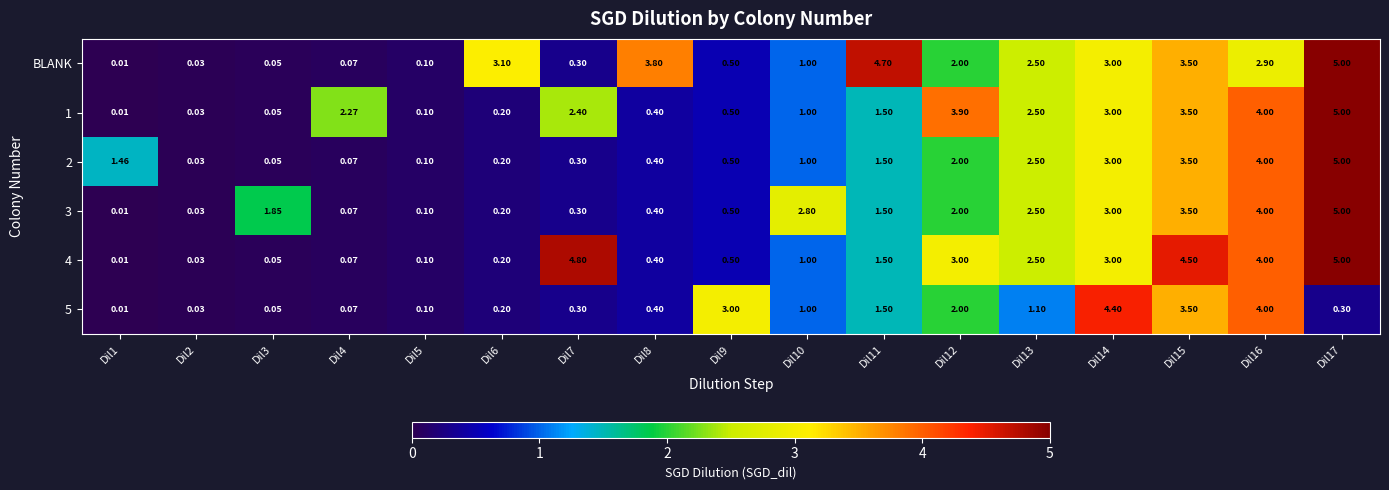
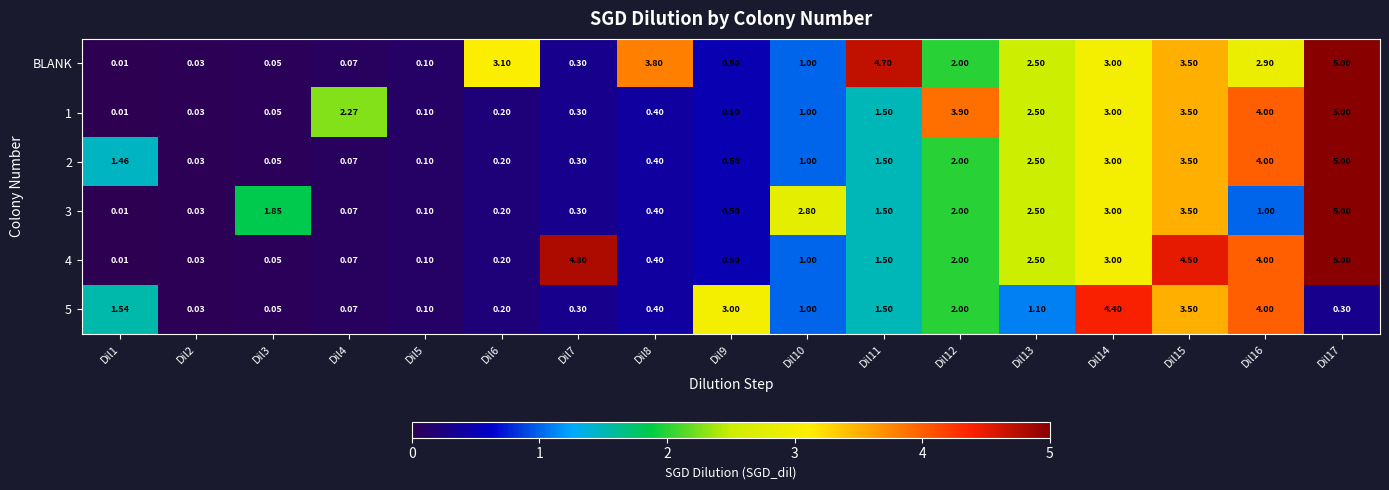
  {
    "BLANK": {
      "Dil1": 0.01,
      "Dil2": 0.03,
      "Dil3": 0.05,
      "Dil4": 0.07,
      "Dil5": 0.10,
      "Dil6": 3.10,
      "Dil7": 0.30,
      "Dil8": 3.80,
      "Dil9": 0.50,
      "Dil10": 1.00,
      "Dil11": 4.70,
      "Dil12": 2.00,
      "Dil13": 2.50,
      "Dil14": 3.00,
      "Dil15": 3.50,
      "Dil16": 2.90,
      "Dil17": 5.00
    },
    "1": {
      "Dil1": 0.01,
      "Dil2": 0.03,
      "Dil3": 0.05,
      "Dil4": 2.27,
      "Dil5": 0.10,
      "Dil6": 0.20,
-     "Dil7": 2.40,
+     "Dil7": 0.30,
      "Dil8": 0.40,
      "Dil9": 0.50,
      "Dil10": 1.00,
      "Dil11": 1.50,
      "Dil12": 3.90,
      "Dil13": 2.50,
      "Dil14": 3.00,
      "Dil15": 3.50,
      "Dil16": 4.00,
      "Dil17": 5.00
    },
    "2": {
      "Dil1": 1.46,
      "Dil2": 0.03,
      "Dil3": 0.05,
      "Dil4": 0.07,
      "Dil5": 0.10,
      "Dil6": 0.20,
      "Dil7": 0.30,
      "Dil8": 0.40,
      "Dil9": 0.50,
      "Dil10": 1.00,
      "Dil11": 1.50,
      "Dil12": 2.00,
      "Dil13": 2.50,
      "Dil14": 3.00,
      "Dil15": 3.50,
      "Dil16": 4.00,
      "Dil17": 5.00
    },
    "3": {
      "Dil1": 0.01,
      "Dil2": 0.03,
      "Dil3": 1.85,
      "Dil4": 0.07,
      "Dil5": 0.10,
      "Dil6": 0.20,
      "Dil7": 0.30,
      "Dil8": 0.40,
      "Dil9": 0.50,
      "Dil10": 2.80,
      "Dil11": 1.50,
      "Dil12": 2.00,
      "Dil13": 2.50,
      "Dil14": 3.00,
      "Dil15": 3.50,
-     "Dil16": 4.00,
+     "Dil16": 1.00,
      "Dil17": 5.00
    },
    "4": {
      "Dil1": 0.01,
      "Dil2": 0.03,
      "Dil3": 0.05,
      "Dil4": 0.07,
      "Dil5": 0.10,
      "Dil6": 0.20,
      "Dil7": 4.80,
      "Dil8": 0.40,
      "Dil9": 0.50,
      "Dil10": 1.00,
      "Dil11": 1.50,
-     "Dil12": 3.00,
+     "Dil12": 2.00,
      "Dil13": 2.50,
      "Dil14": 3.00,
      "Dil15": 4.50,
      "Dil16": 4.00,
      "Dil17": 5.00
    },
    "5": {
-     "Dil1": 0.01,
+     "Dil1": 1.54,
      "Dil2": 0.03,
      "Dil3": 0.05,
      "Dil4": 0.07,
      "Dil5": 0.10,
      "Dil6": 0.20,
      "Dil7": 0.30,
      "Dil8": 0.40,
      "Dil9": 3.00,
      "Dil10": 1.00,
      "Dil11": 1.50,
      "Dil12": 2.00,
      "Dil13": 1.10,
      "Dil14": 4.40,
      "Dil15": 3.50,
      "Dil16": 4.00,
      "Dil17": 0.30
    }
  }
